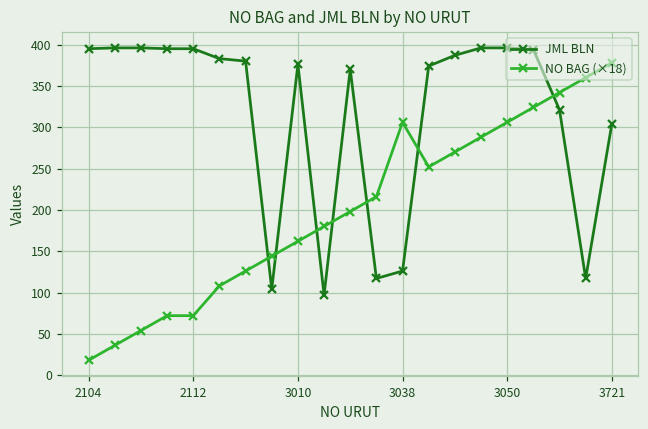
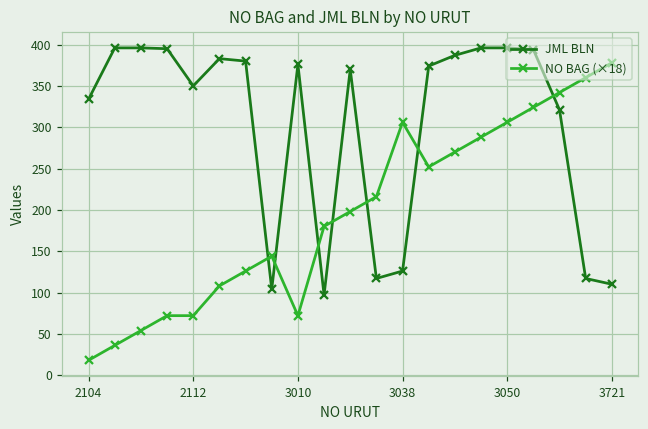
  {
    "JML BLN": {
-     "2104": 400,
-     "2112": 400,
+     "2104": 330,
+     "2112": 350,
      "3010": 380,
      "3038": 130,
-     "3721": 300
+     "3721": 110
    },
    "NO BAG (×18)": {
      "2104": 20,
      "2112": 70,
-     "3010": 160,
+     "3010": 70,
      "3038": 310,
      "3050": 310
    }
  }
